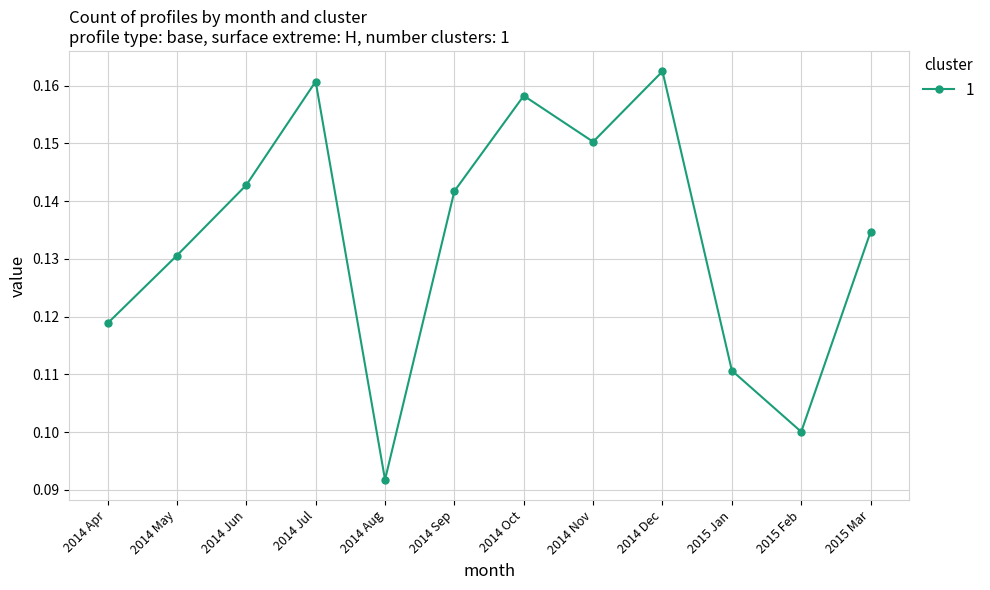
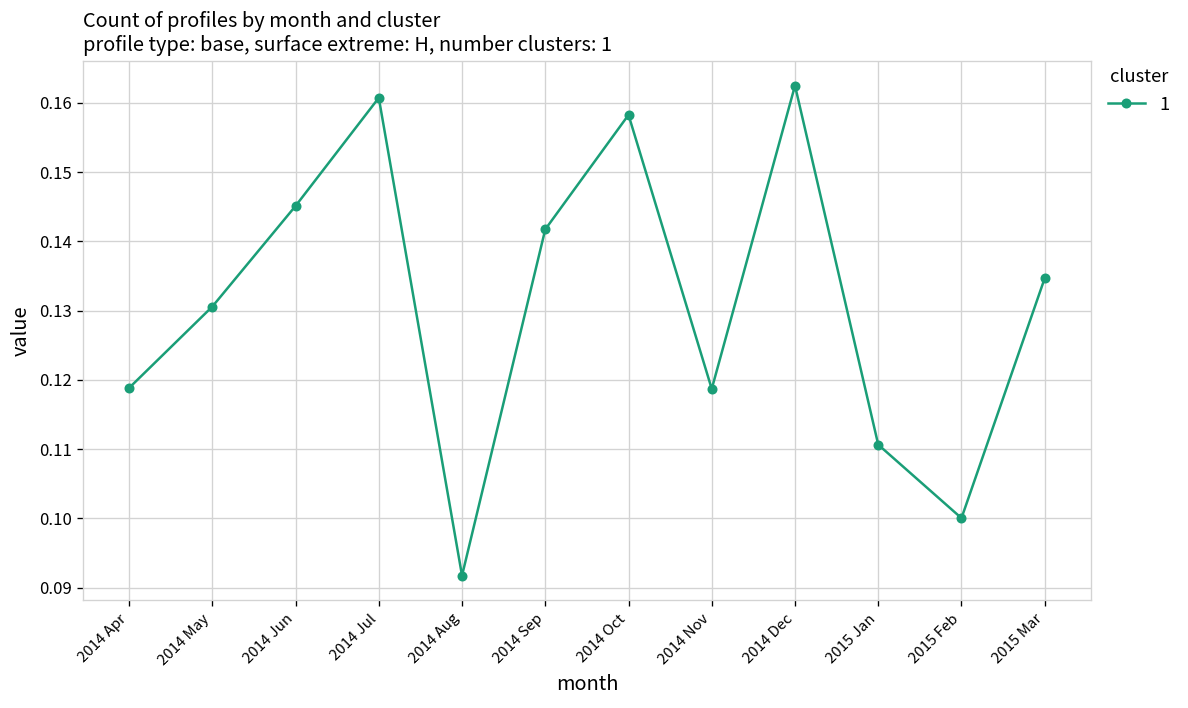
  {
    "2014 Apr": 0.119,
    "2014 May": 0.131,
-   "2014 Jun": 0.143,
+   "2014 Jun": 0.145,
    "2014 Jul": 0.161,
    "2014 Aug": 0.092,
    "2014 Sep": 0.142,
    "2014 Oct": 0.158,
-   "2014 Nov": 0.150,
+   "2014 Nov": 0.119,
    "2014 Dec": 0.162,
    "2015 Jan": 0.111,
    "2015 Feb": 0.100,
    "2015 Mar": 0.135
  }
